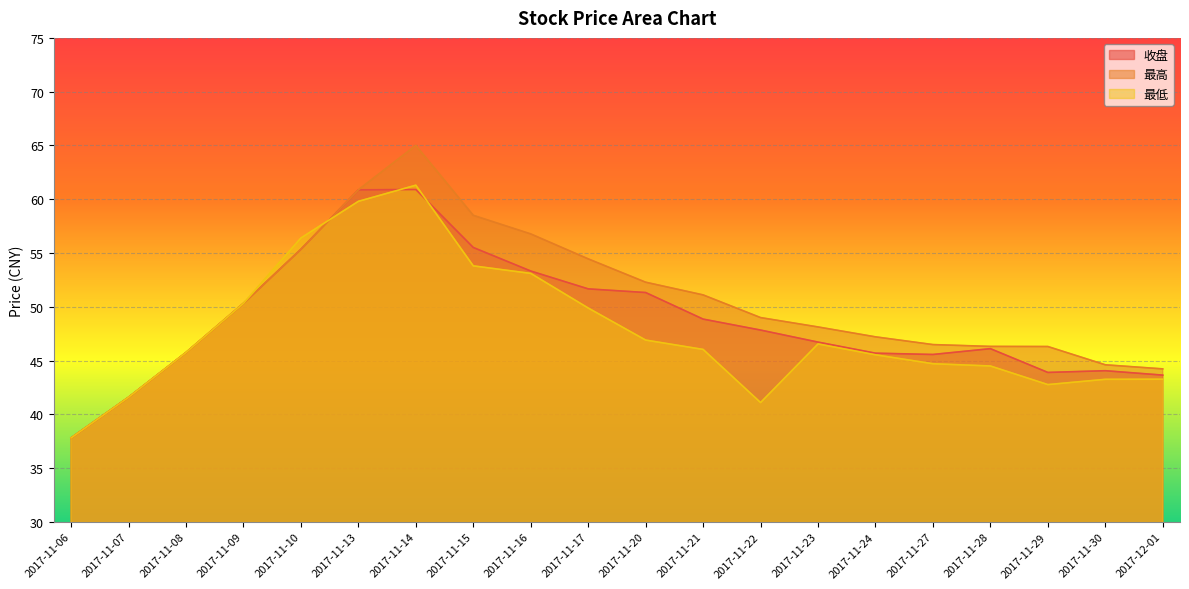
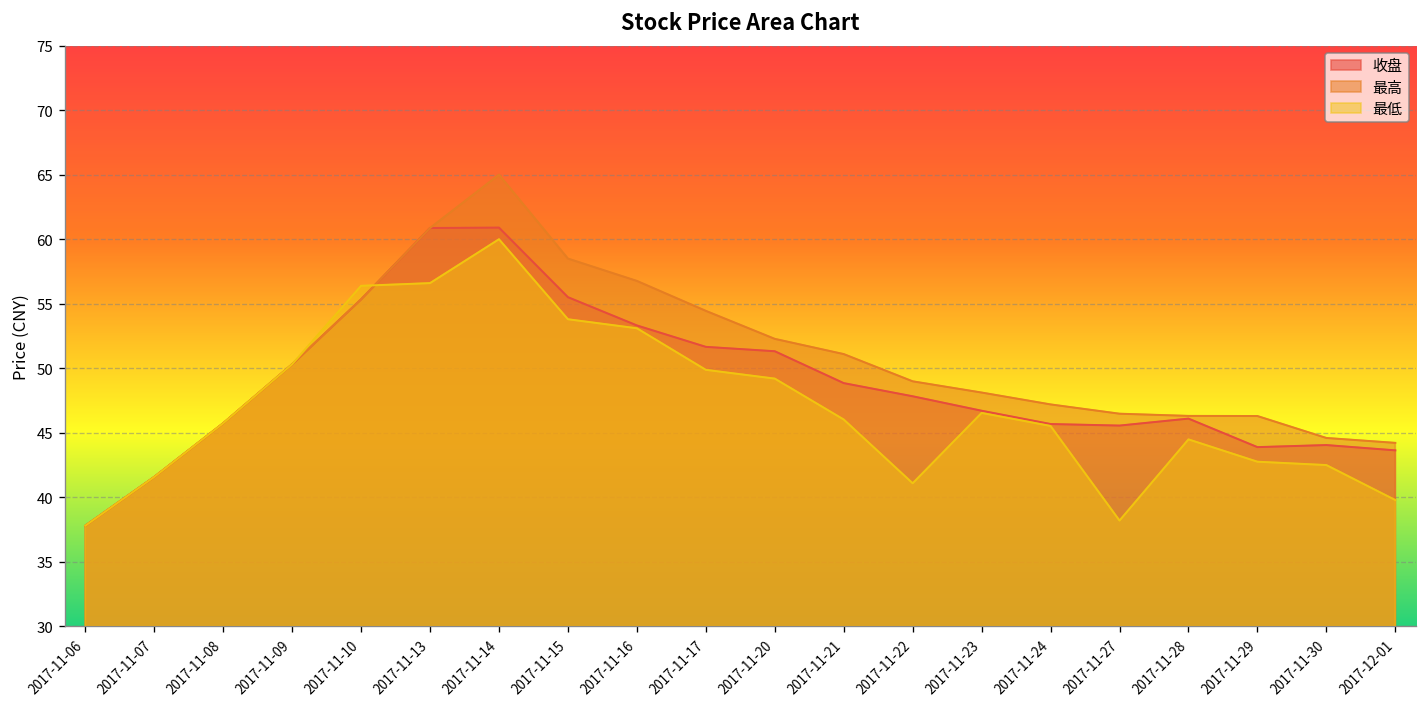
  {
    "最低": {
      "2017-11-10": 56.4,
-     "2017-11-13": 59.8,
-     "2017-11-14": 61.3,
+     "2017-11-13": 56.6,
+     "2017-11-14": 60.0,
      "2017-11-15": 53.8,
      "2017-11-17": 49.9,
-     "2017-11-20": 46.9,
+     "2017-11-20": 49.2,
      "2017-11-21": 46.0,
      "2017-11-22": 41.1,
-     "2017-11-27": 44.7,
+     "2017-11-27": 38.2,
      "2017-11-28": 44.5,
      "2017-11-29": 42.8,
-     "2017-11-30": 43.3,
-     "2017-12-01": 43.3
+     "2017-11-30": 42.5,
+     "2017-12-01": 39.8
    }
  }
